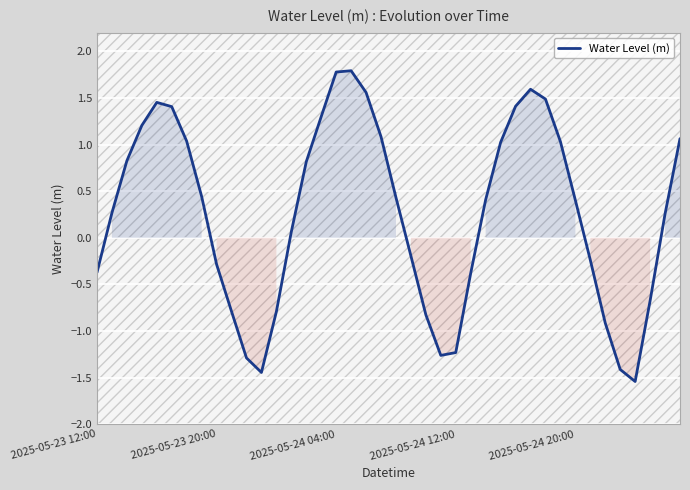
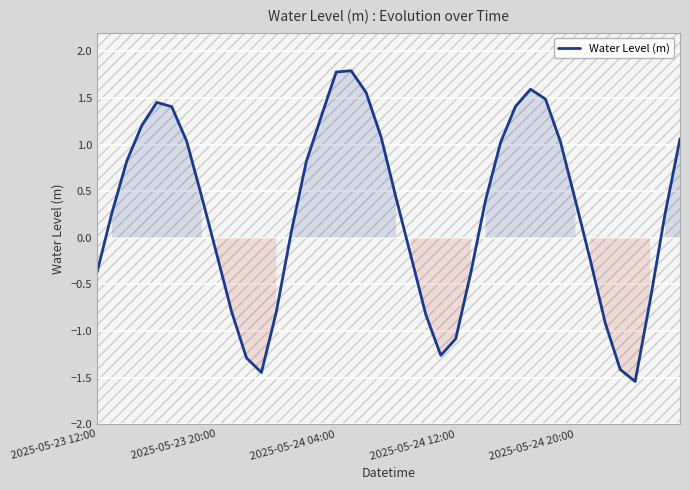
  {
    "2025-05-23 12:00": -0.4,
-   "2025-05-23 20:00": -0.3,
+   "2025-05-23 20:00": -0.2,
    "2025-05-24 04:00": 1.8,
-   "2025-05-24 12:00": -1.2,
+   "2025-05-24 12:00": -1.1,
    "2025-05-24 20:00": 0.4
  }
